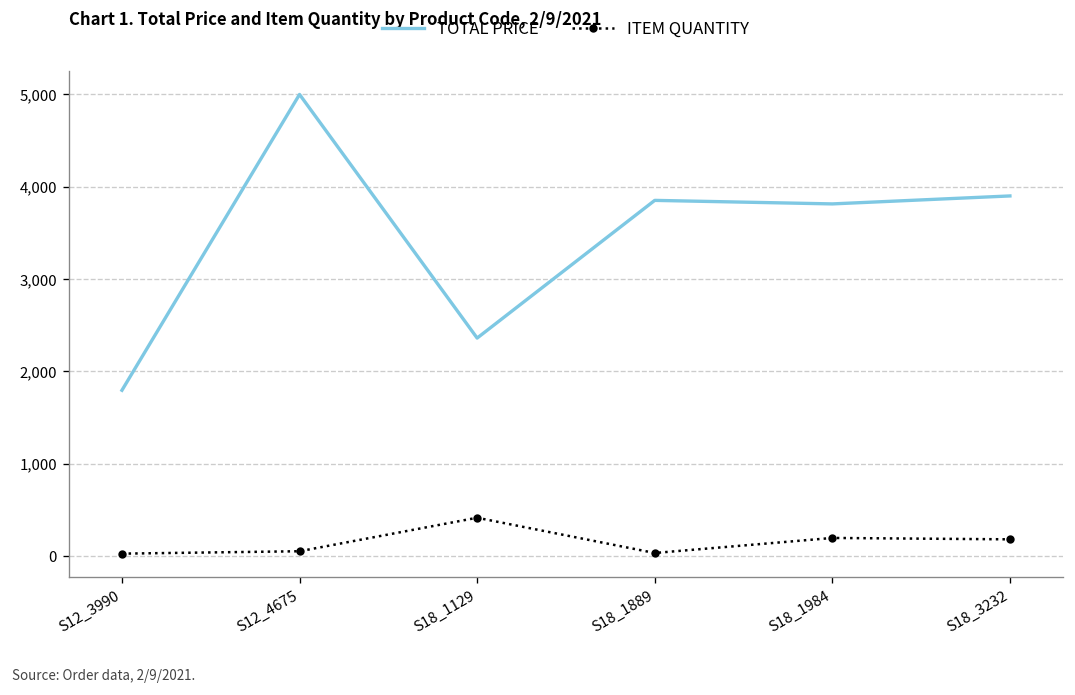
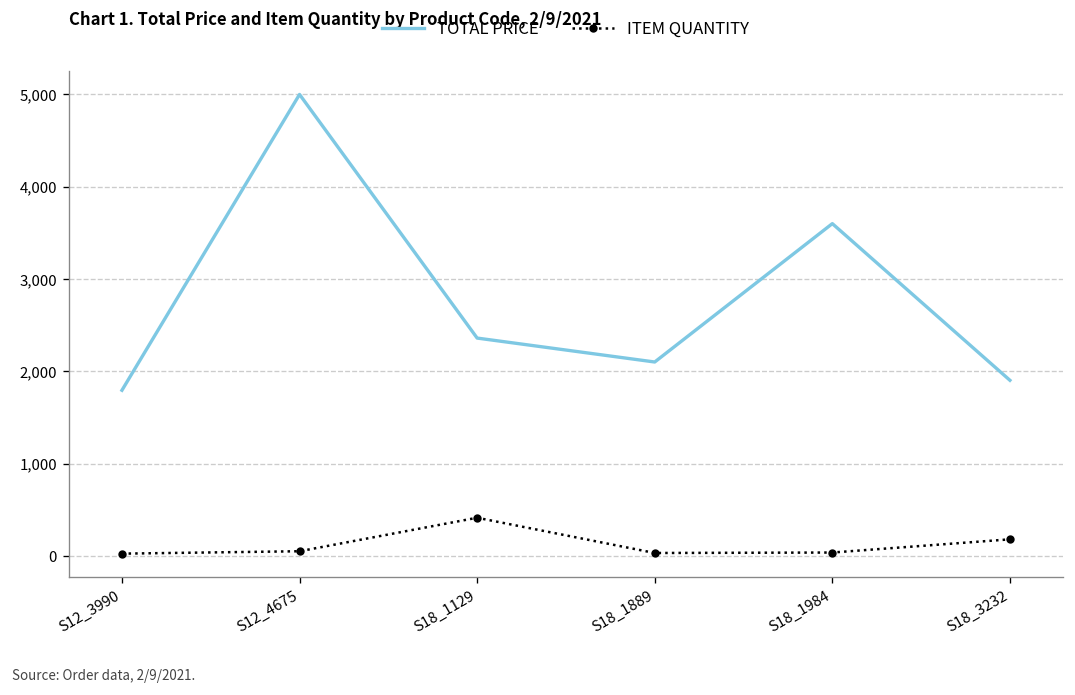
  {
    "TOTAL PRICE": {
      "S12_3990": "1,800",
      "S12_4675": "5,000",
      "S18_1129": "2,400",
-     "S18_1889": "3,900",
-     "S18_1984": "3,800",
-     "S18_3232": "3,900"
+     "S18_1889": "2,100",
+     "S18_1984": "3,600",
+     "S18_3232": "1,900"
    },
    "ITEM QUANTITY": {
      "S12_3990": "0",
      "S12_4675": "100",
      "S18_1129": "400",
      "S18_1889": "0",
-     "S18_1984": "200",
+     "S18_1984": "0",
      "S18_3232": "200"
    }
  }
